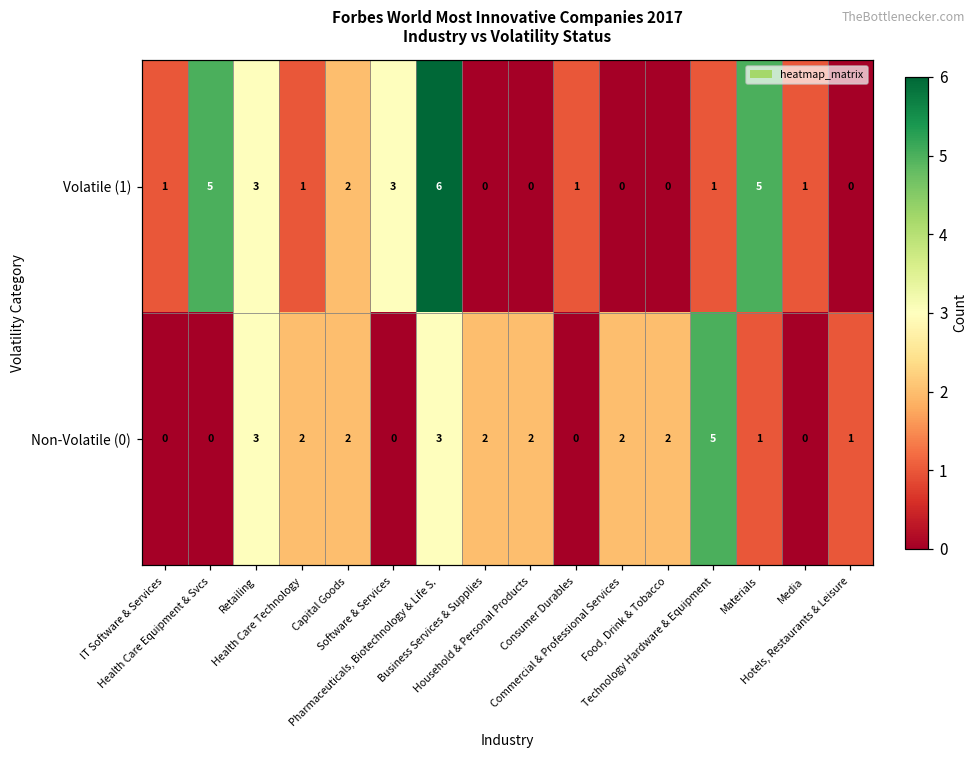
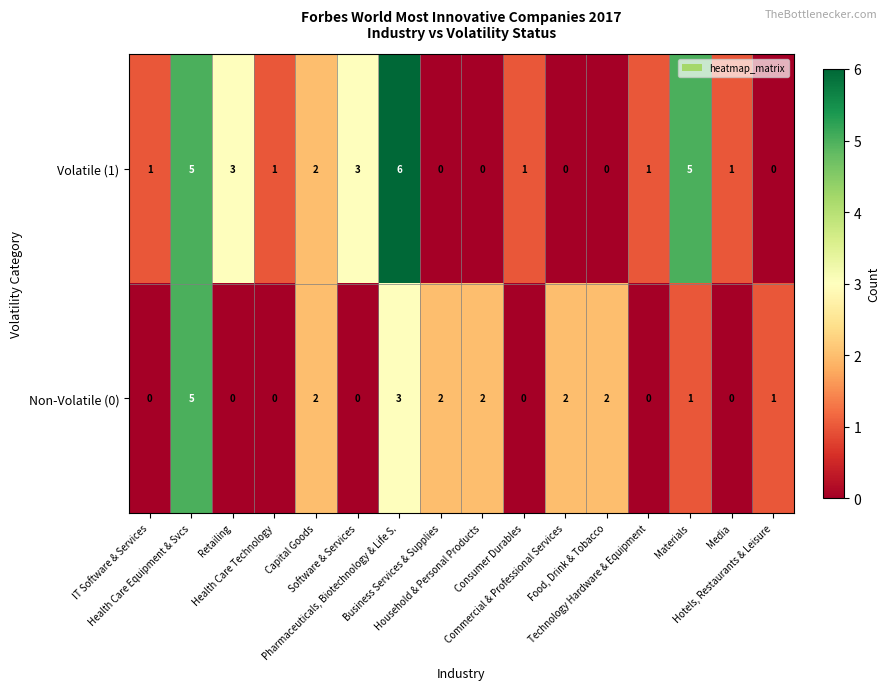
  {
    "Volatile (1)": {
      "IT Software & Services": 1,
      "Health Care Equipment & Svcs": 5,
      "Retailing": 3,
      "Health Care Technology": 1,
      "Capital Goods": 2,
      "Software & Services": 3,
      "Pharmaceuticals, Biotechnology & Life S.": 6,
      "Business Services & Supplies": 0,
      "Household & Personal Products": 0,
      "Consumer Durables": 1,
      "Commercial & Professional Services": 0,
      "Food, Drink & Tobacco": 0,
      "Technology Hardware & Equipment": 1,
      "Materials": 5,
      "Media": 1,
      "Hotels, Restaurants & Leisure": 0
    },
    "Non-Volatile (0)": {
      "IT Software & Services": 0,
-     "Health Care Equipment & Svcs": 0,
-     "Retailing": 3,
-     "Health Care Technology": 2,
+     "Health Care Equipment & Svcs": 5,
+     "Retailing": 0,
+     "Health Care Technology": 0,
      "Capital Goods": 2,
      "Software & Services": 0,
      "Pharmaceuticals, Biotechnology & Life S.": 3,
      "Business Services & Supplies": 2,
      "Household & Personal Products": 2,
      "Consumer Durables": 0,
      "Commercial & Professional Services": 2,
      "Food, Drink & Tobacco": 2,
-     "Technology Hardware & Equipment": 5,
+     "Technology Hardware & Equipment": 0,
      "Materials": 1,
      "Media": 0,
      "Hotels, Restaurants & Leisure": 1
    }
  }
